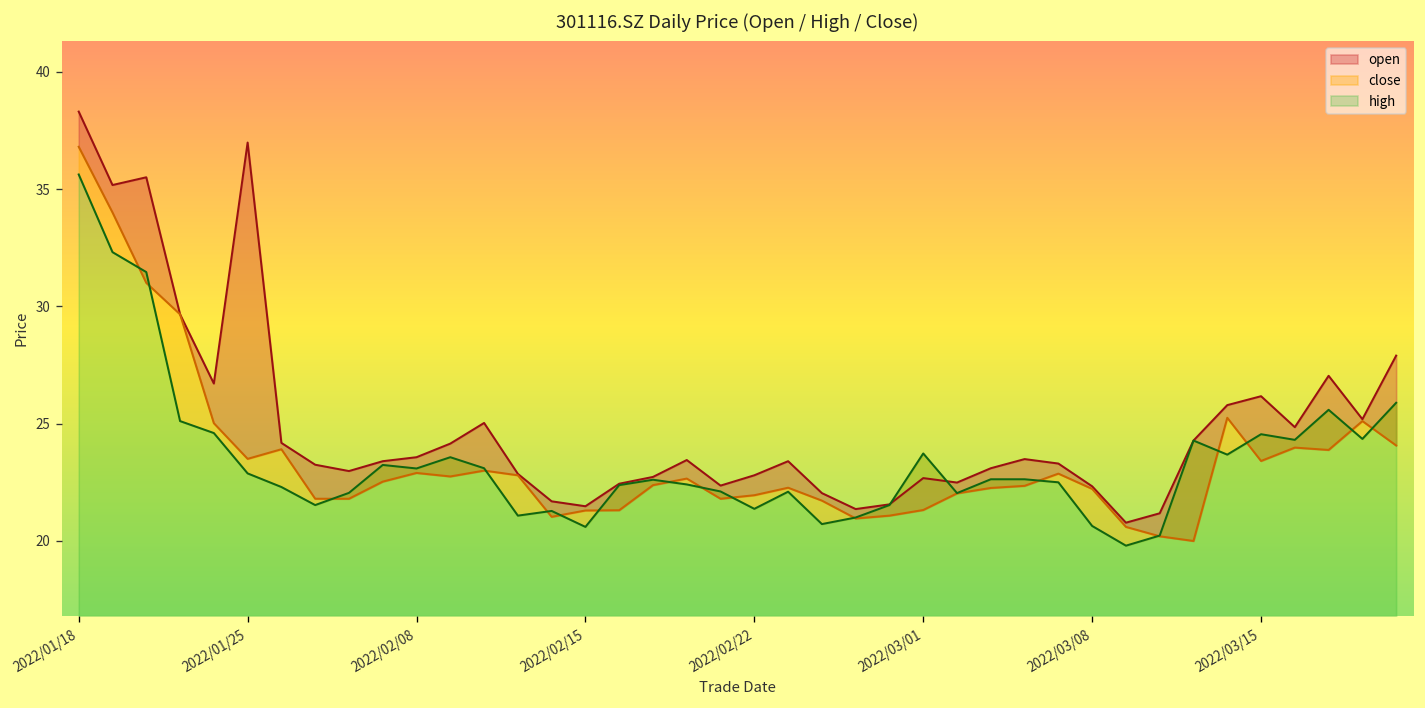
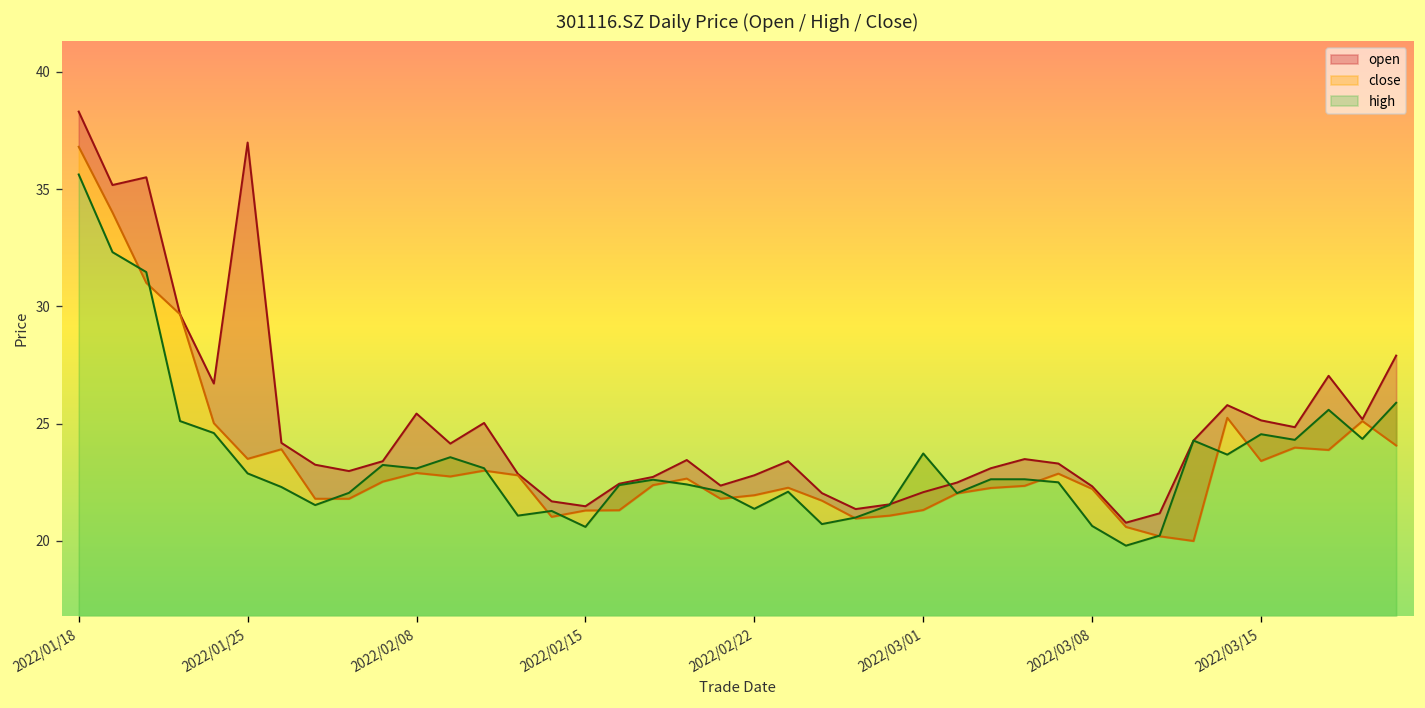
  {
    "open": {
      "2022/01/18": 38.3,
      "2022/01/25": 37.0,
-     "2022/02/08": 23.6,
+     "2022/02/08": 25.4,
      "2022/02/15": 21.5,
      "2022/02/22": 22.8,
-     "2022/03/01": 22.7,
-     "2022/03/15": 26.2
+     "2022/03/01": 22.1,
+     "2022/03/15": 25.1
    },
    "high": {
      "2022/01/18": 35.6,
      "2022/01/25": 22.9,
      "2022/02/15": 20.6,
      "2022/02/22": 21.4,
      "2022/03/08": 20.6
    }
  }
